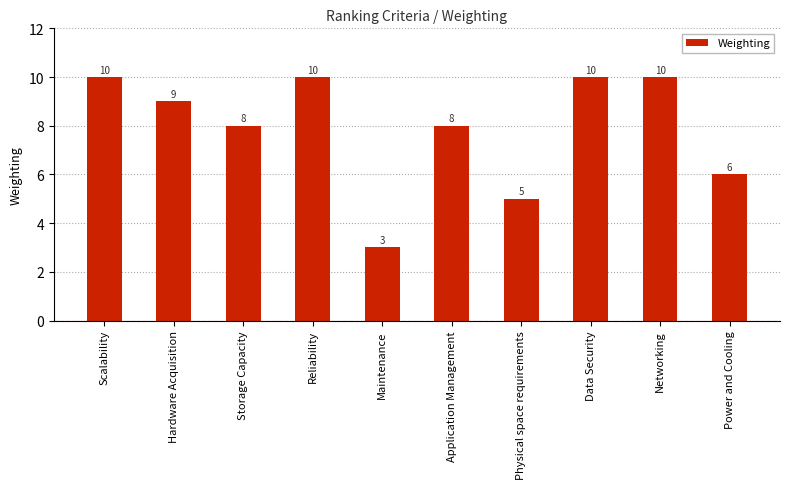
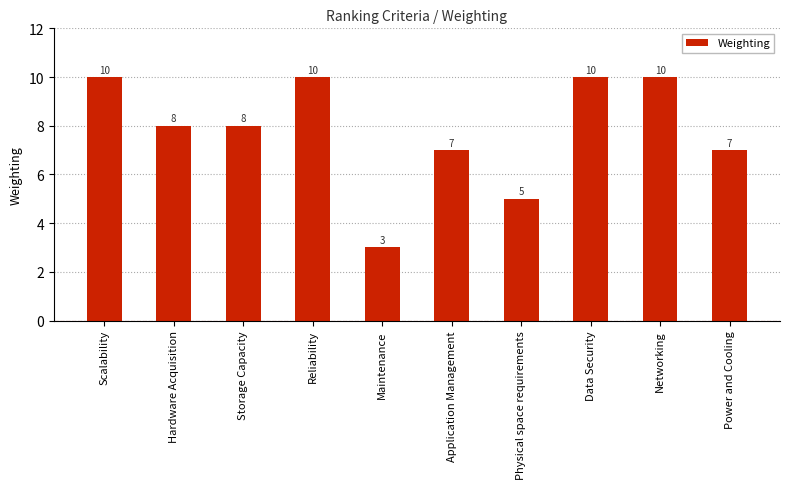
  {
    "Scalability": 10,
-   "Hardware Acquisition": 9,
+   "Hardware Acquisition": 8,
    "Storage Capacity": 8,
    "Reliability": 10,
    "Maintenance": 3,
-   "Application Management": 8,
+   "Application Management": 7,
    "Physical space requirements": 5,
    "Data Security": 10,
    "Networking": 10,
-   "Power and Cooling": 6
+   "Power and Cooling": 7
  }
